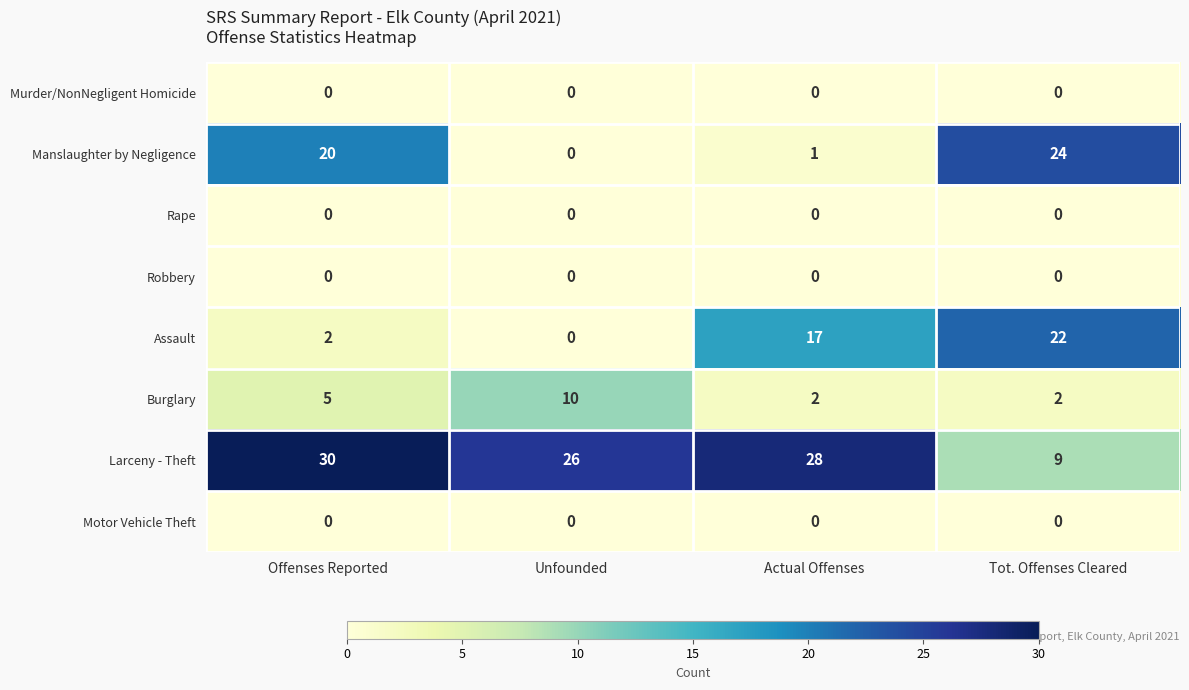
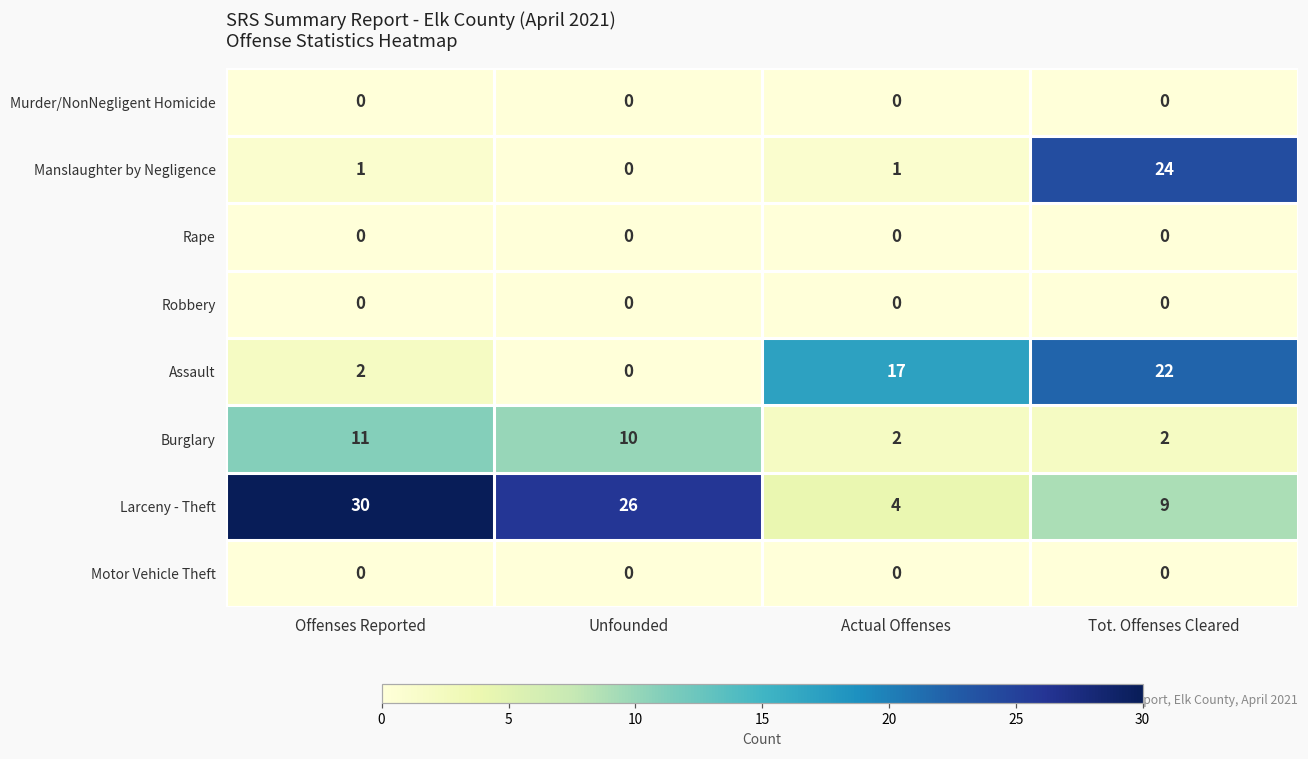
  {
    "Murder/NonNegligent Homicide": {
      "Offenses Reported": 0,
      "Unfounded": 0,
      "Actual Offenses": 0,
      "Tot. Offenses Cleared": 0
    },
    "Manslaughter by Negligence": {
-     "Offenses Reported": 20,
+     "Offenses Reported": 1,
      "Unfounded": 0,
      "Actual Offenses": 1,
      "Tot. Offenses Cleared": 24
    },
    "Rape": {
      "Offenses Reported": 0,
      "Unfounded": 0,
      "Actual Offenses": 0,
      "Tot. Offenses Cleared": 0
    },
    "Robbery": {
      "Offenses Reported": 0,
      "Unfounded": 0,
      "Actual Offenses": 0,
      "Tot. Offenses Cleared": 0
    },
    "Assault": {
      "Offenses Reported": 2,
      "Unfounded": 0,
      "Actual Offenses": 17,
      "Tot. Offenses Cleared": 22
    },
    "Burglary": {
-     "Offenses Reported": 5,
+     "Offenses Reported": 11,
      "Unfounded": 10,
      "Actual Offenses": 2,
      "Tot. Offenses Cleared": 2
    },
    "Larceny - Theft": {
      "Offenses Reported": 30,
      "Unfounded": 26,
-     "Actual Offenses": 28,
+     "Actual Offenses": 4,
      "Tot. Offenses Cleared": 9
    },
    "Motor Vehicle Theft": {
      "Offenses Reported": 0,
      "Unfounded": 0,
      "Actual Offenses": 0,
      "Tot. Offenses Cleared": 0
    }
  }
